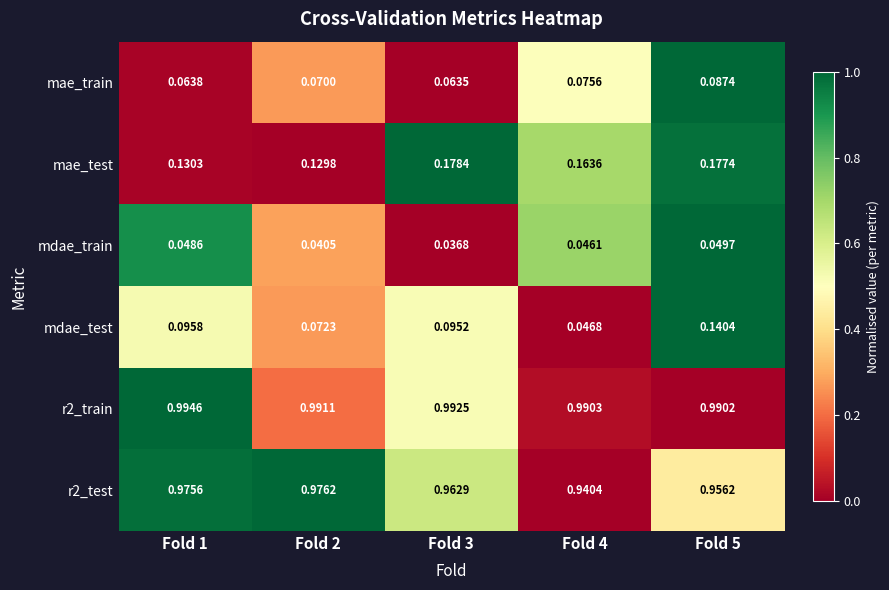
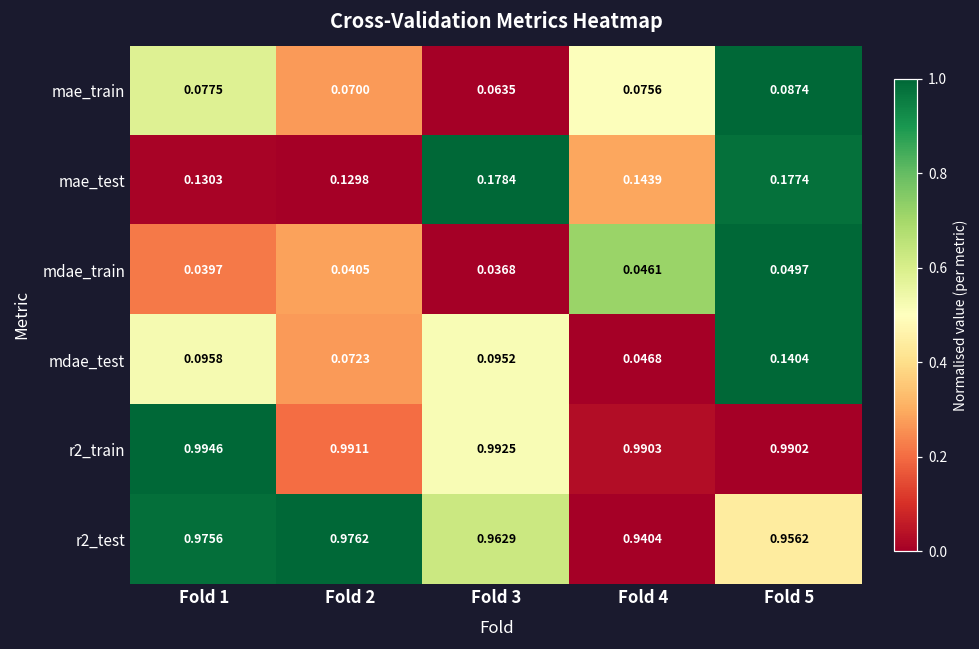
  {
    "mae_train": {
-     "Fold 1": 0.0638,
+     "Fold 1": 0.0775,
      "Fold 2": 0.0700,
      "Fold 3": 0.0635,
      "Fold 4": 0.0756,
      "Fold 5": 0.0874
    },
    "mae_test": {
      "Fold 1": 0.1303,
      "Fold 2": 0.1298,
      "Fold 3": 0.1784,
-     "Fold 4": 0.1636,
+     "Fold 4": 0.1439,
      "Fold 5": 0.1774
    },
    "mdae_train": {
-     "Fold 1": 0.0486,
+     "Fold 1": 0.0397,
      "Fold 2": 0.0405,
      "Fold 3": 0.0368,
      "Fold 4": 0.0461,
      "Fold 5": 0.0497
    },
    "mdae_test": {
      "Fold 1": 0.0958,
      "Fold 2": 0.0723,
      "Fold 3": 0.0952,
      "Fold 4": 0.0468,
      "Fold 5": 0.1404
    },
    "r2_train": {
      "Fold 1": 0.9946,
      "Fold 2": 0.9911,
      "Fold 3": 0.9925,
      "Fold 4": 0.9903,
      "Fold 5": 0.9902
    },
    "r2_test": {
      "Fold 1": 0.9756,
      "Fold 2": 0.9762,
      "Fold 3": 0.9629,
      "Fold 4": 0.9404,
      "Fold 5": 0.9562
    }
  }
